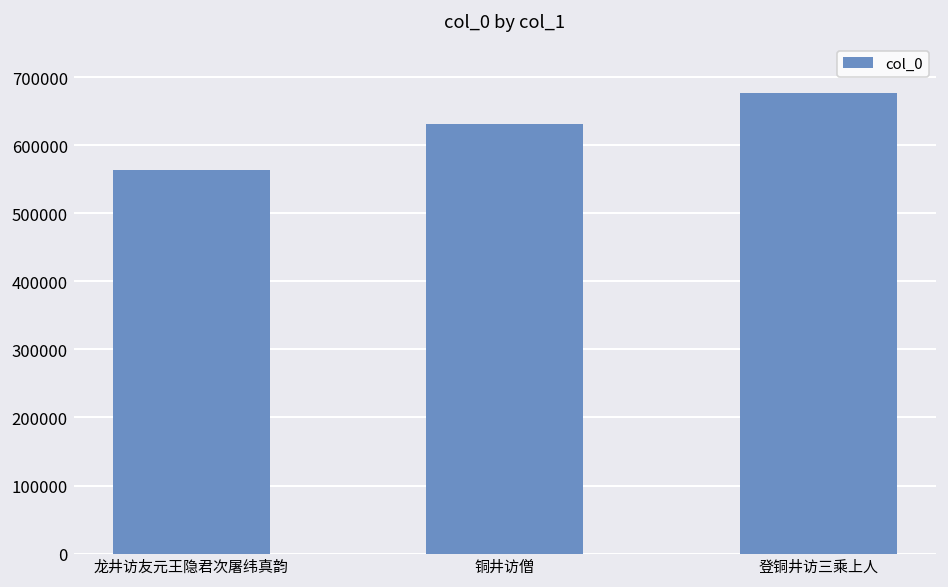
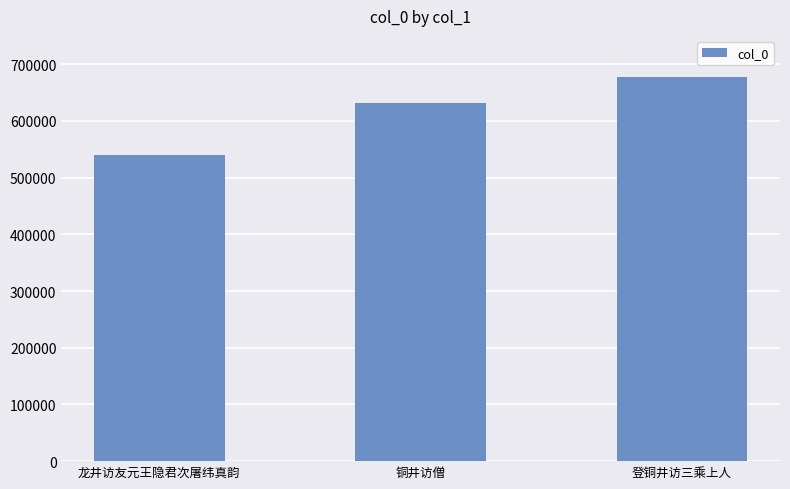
  {
-   "龙井访友元王隐君次屠纬真韵": 560000,
+   "龙井访友元王隐君次屠纬真韵": 540000,
    "铜井访僧": 630000,
    "登铜井访三乘上人": 680000
  }
